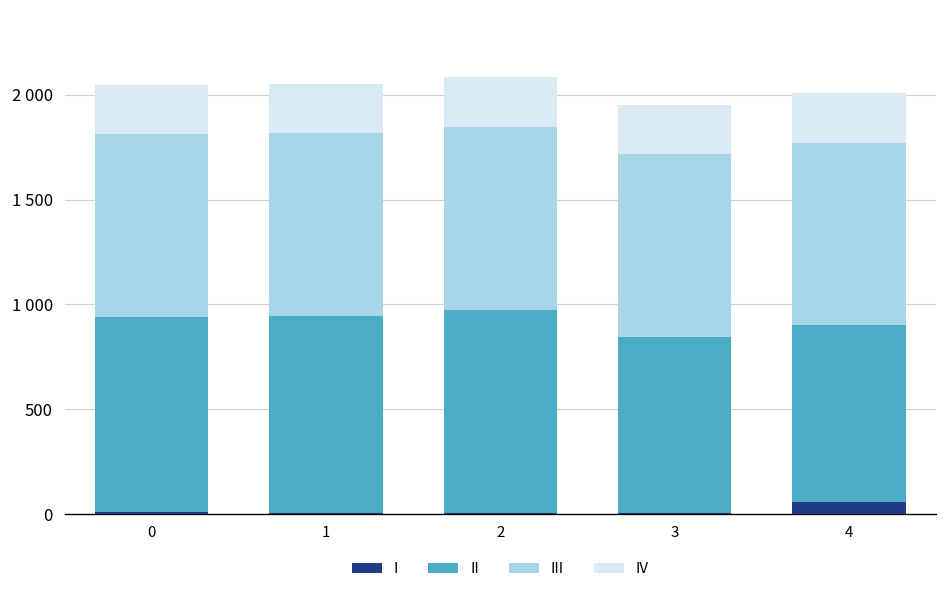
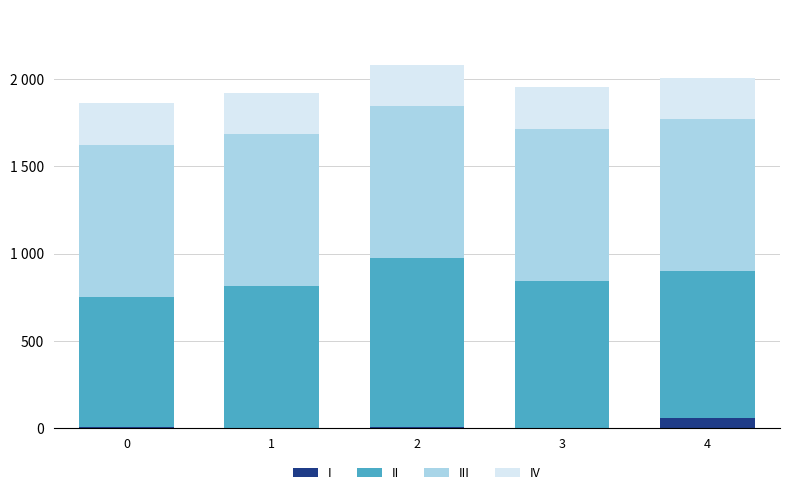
  {
    "I": {
      "4": 60
    },
    "II": {
-     "0": 930,
-     "1": 940,
+     "0": 750,
+     "1": 810,
      "2": 970,
      "3": 840,
      "4": 840
    }
  }
